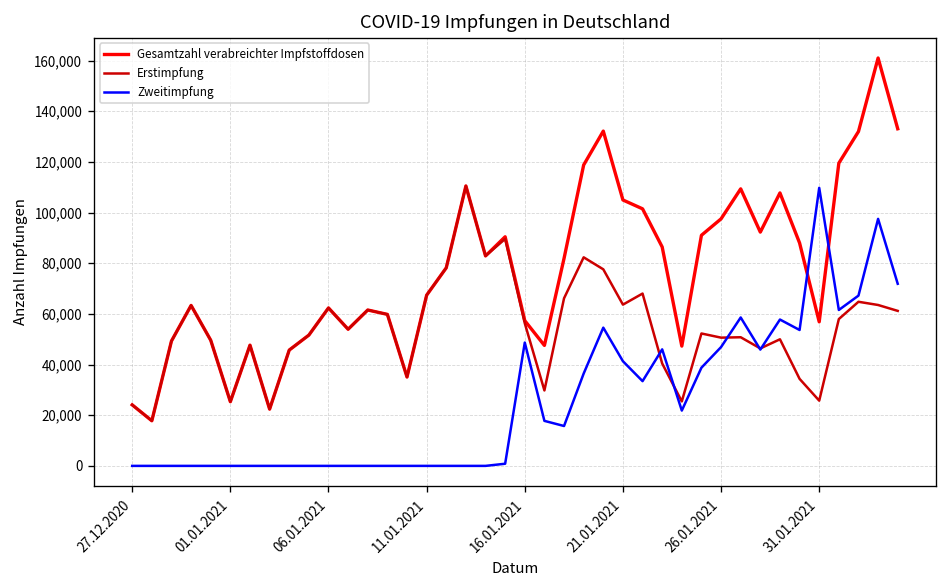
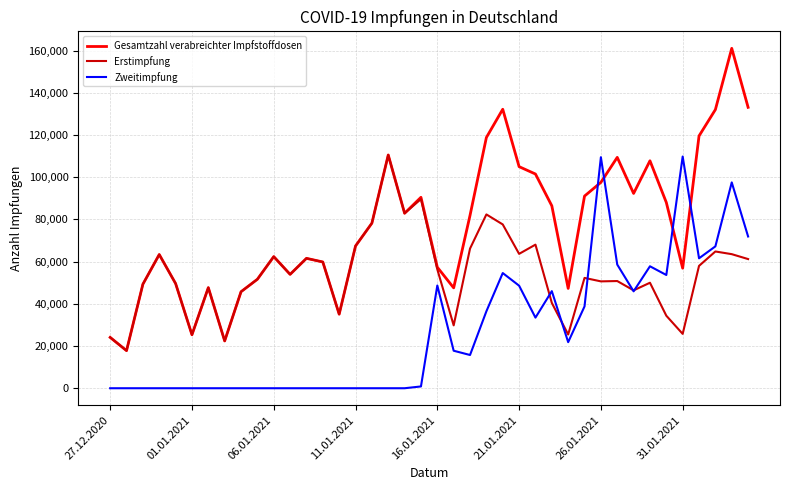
  {
    "Zweitimpfung": {
      "27.12.2020": "0",
      "01.01.2021": "0",
      "06.01.2021": "0",
      "11.01.2021": "0",
      "16.01.2021": "49,000",
-     "21.01.2021": "41,000",
-     "26.01.2021": "47,000",
+     "21.01.2021": "49,000",
+     "26.01.2021": "109,000",
      "31.01.2021": "110,000"
    }
  }
